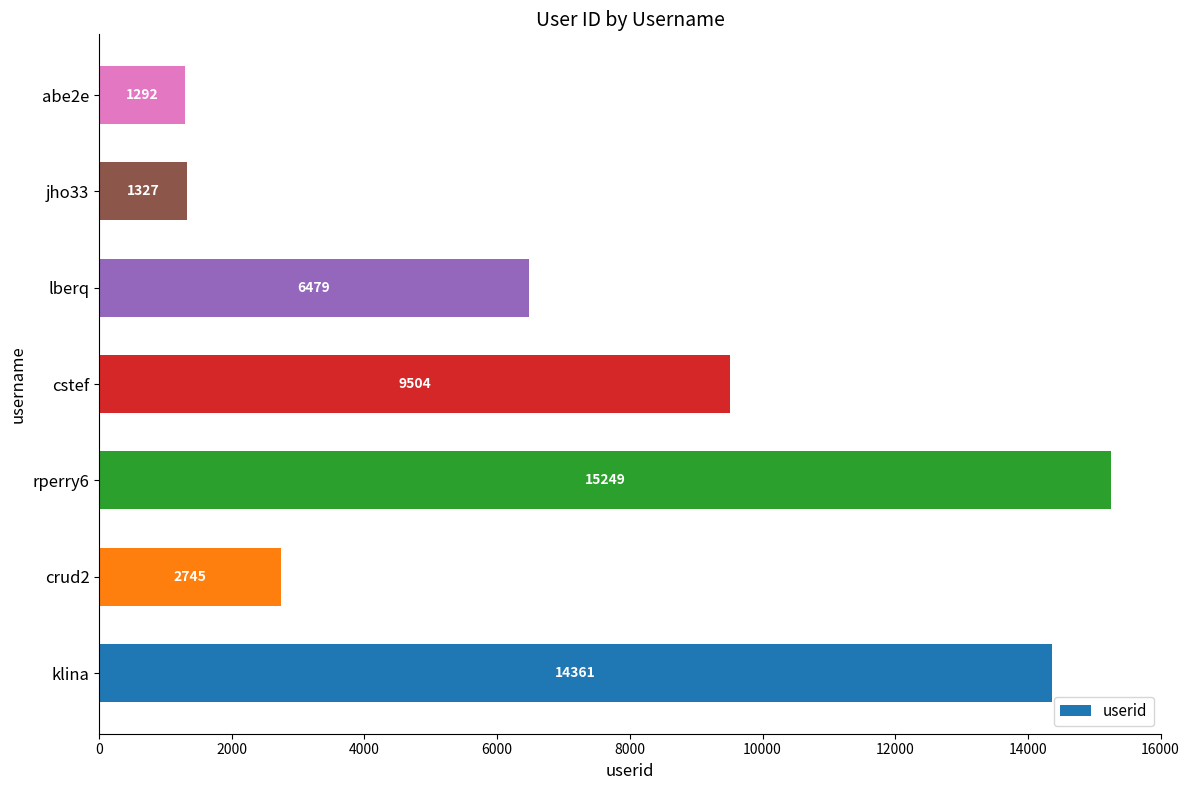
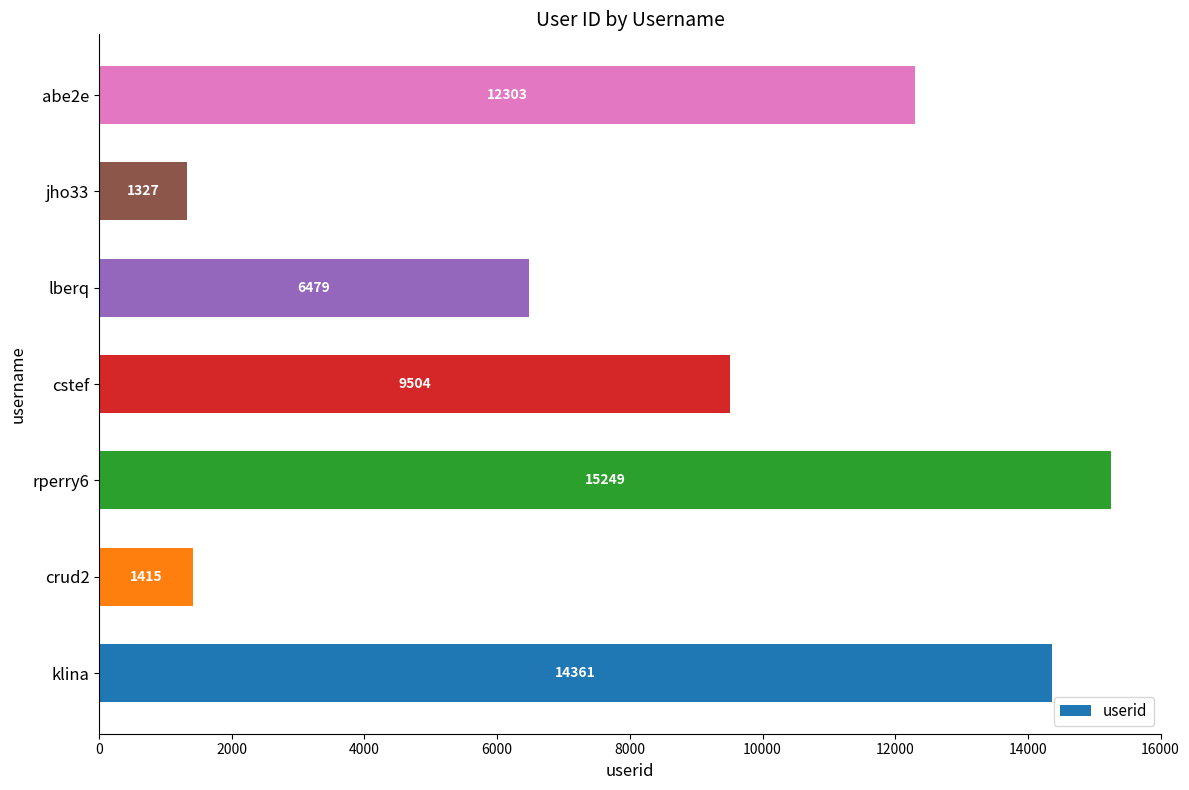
  {
-   "abe2e": 1292,
+   "abe2e": 12303,
    "jho33": 1327,
    "lberq": 6479,
    "cstef": 9504,
    "rperry6": 15249,
-   "crud2": 2745,
+   "crud2": 1415,
    "klina": 14361
  }
